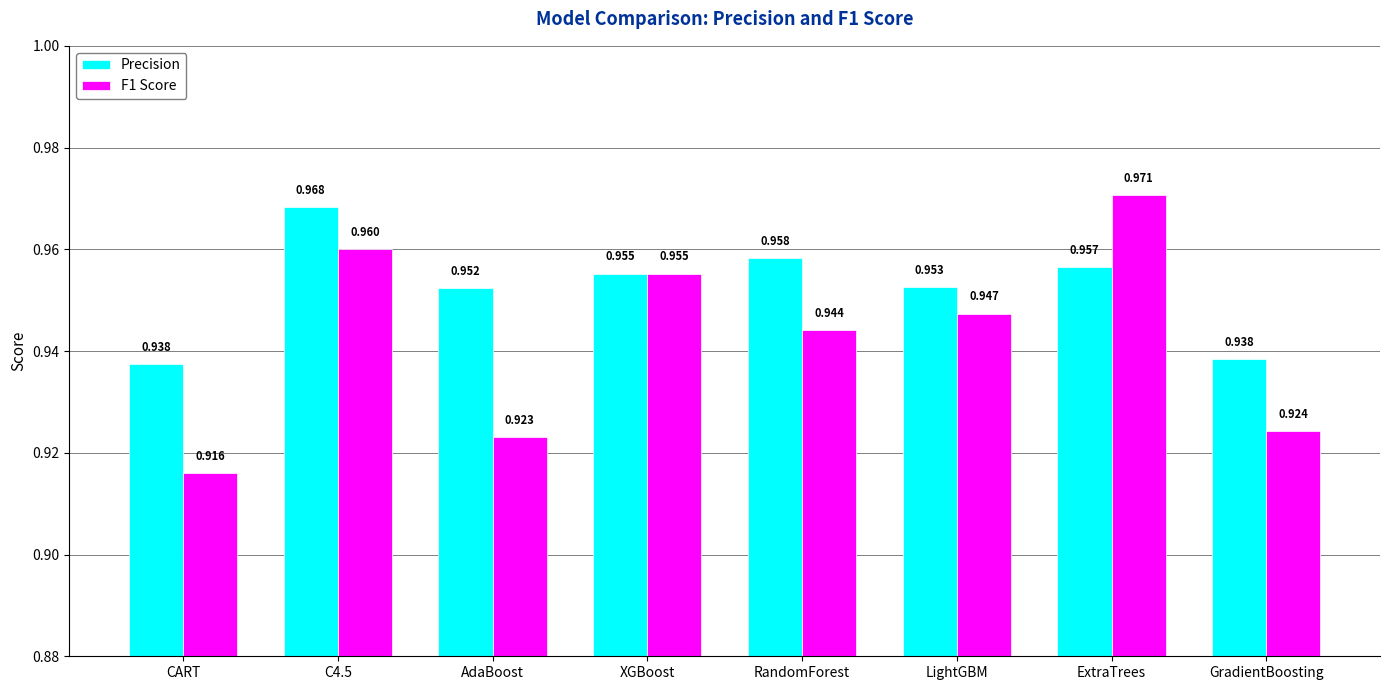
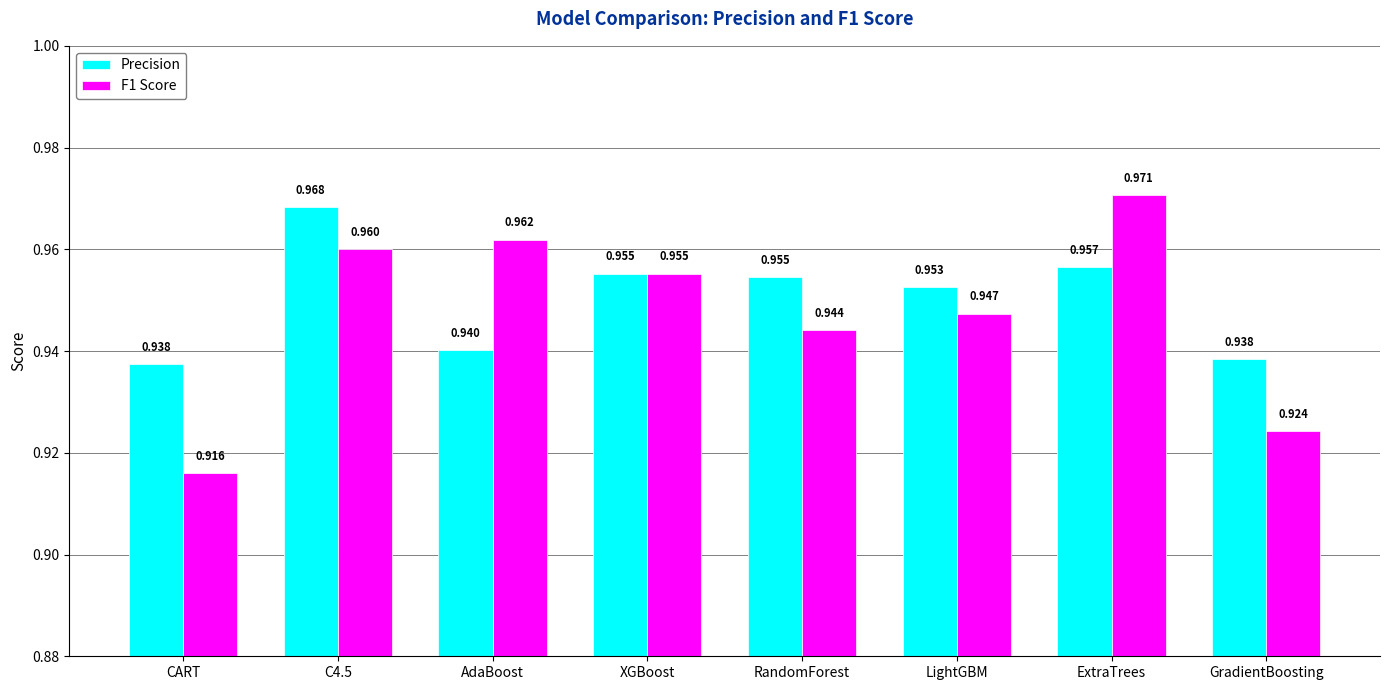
  {
    "Precision": {
      "CART": 0.938,
      "C4.5": 0.968,
-     "AdaBoost": 0.952,
+     "AdaBoost": 0.940,
      "XGBoost": 0.955,
-     "RandomForest": 0.958,
+     "RandomForest": 0.955,
      "LightGBM": 0.953,
      "ExtraTrees": 0.957,
      "GradientBoosting": 0.938
    },
    "F1 Score": {
      "CART": 0.916,
      "C4.5": 0.960,
-     "AdaBoost": 0.923,
+     "AdaBoost": 0.962,
      "XGBoost": 0.955,
      "RandomForest": 0.944,
      "LightGBM": 0.947,
      "ExtraTrees": 0.971,
      "GradientBoosting": 0.924
    }
  }
